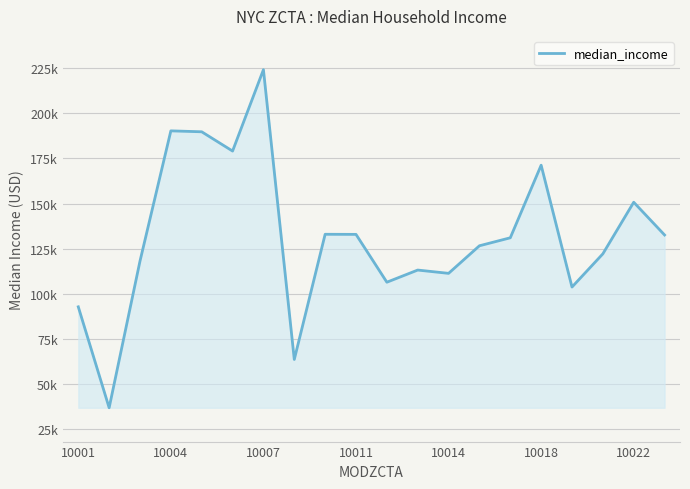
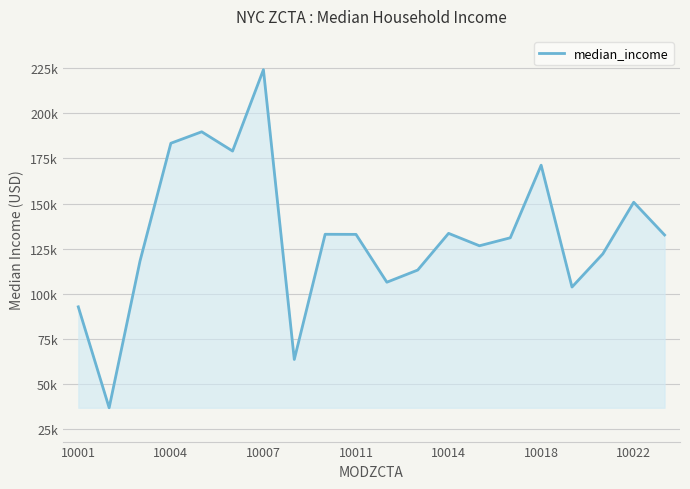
  {
    "10001": 93000,
-   "10004": 190000,
+   "10004": 183000,
    "10007": 224000,
    "10011": 133000,
-   "10014": 111000,
+   "10014": 134000,
    "10018": 171000,
    "10022": 151000
  }
